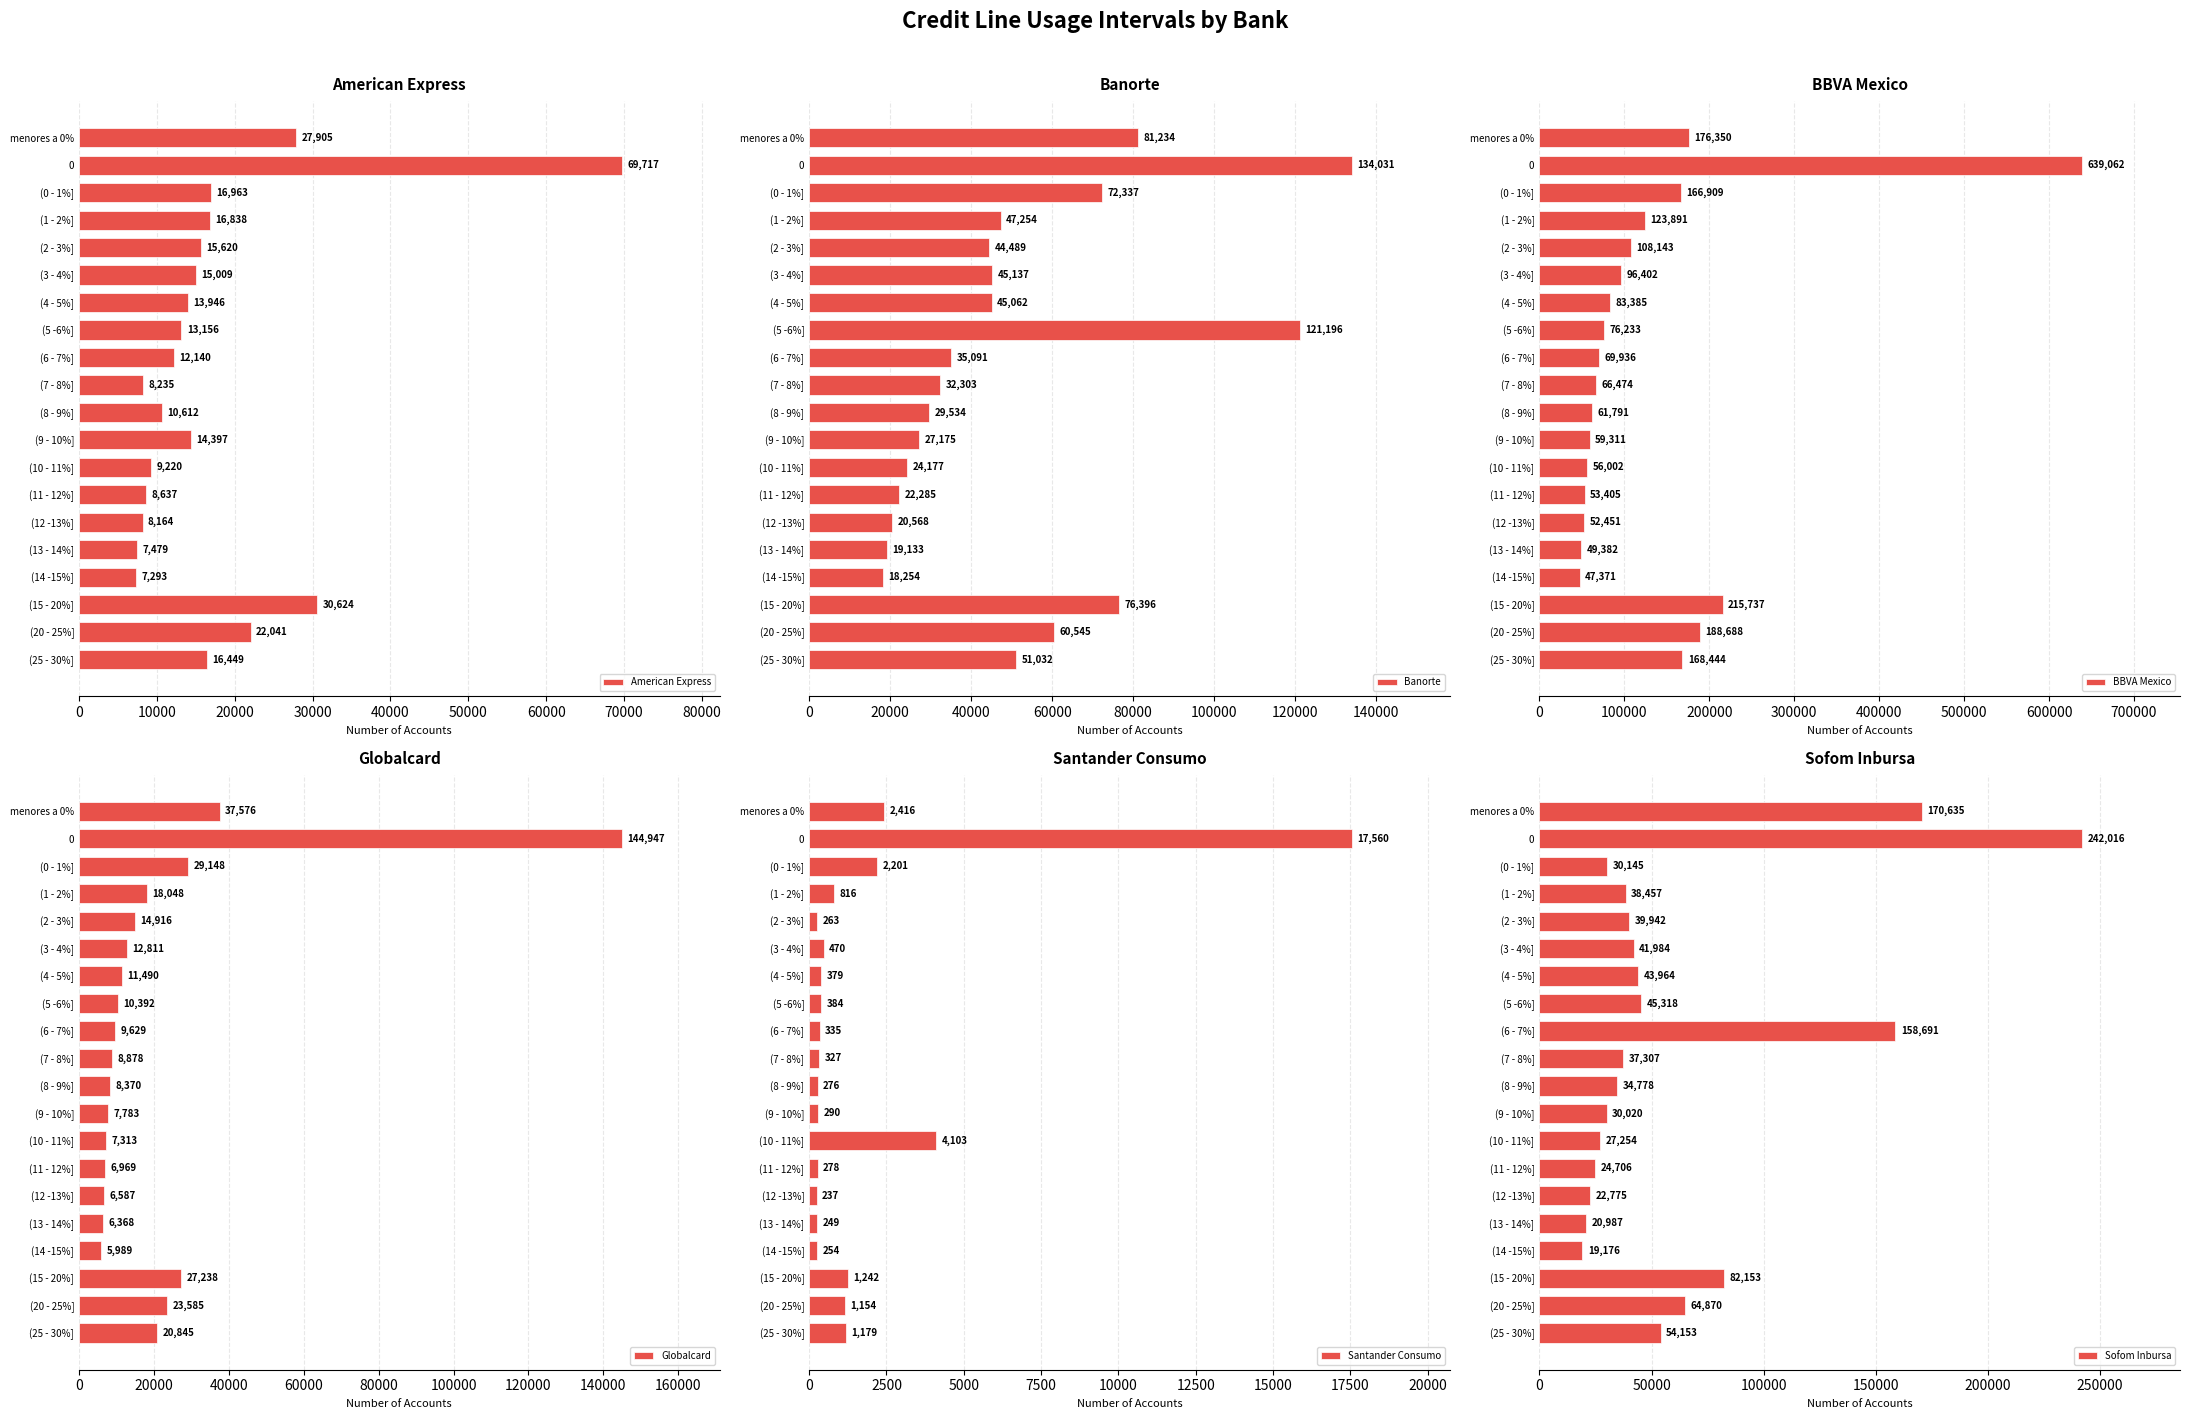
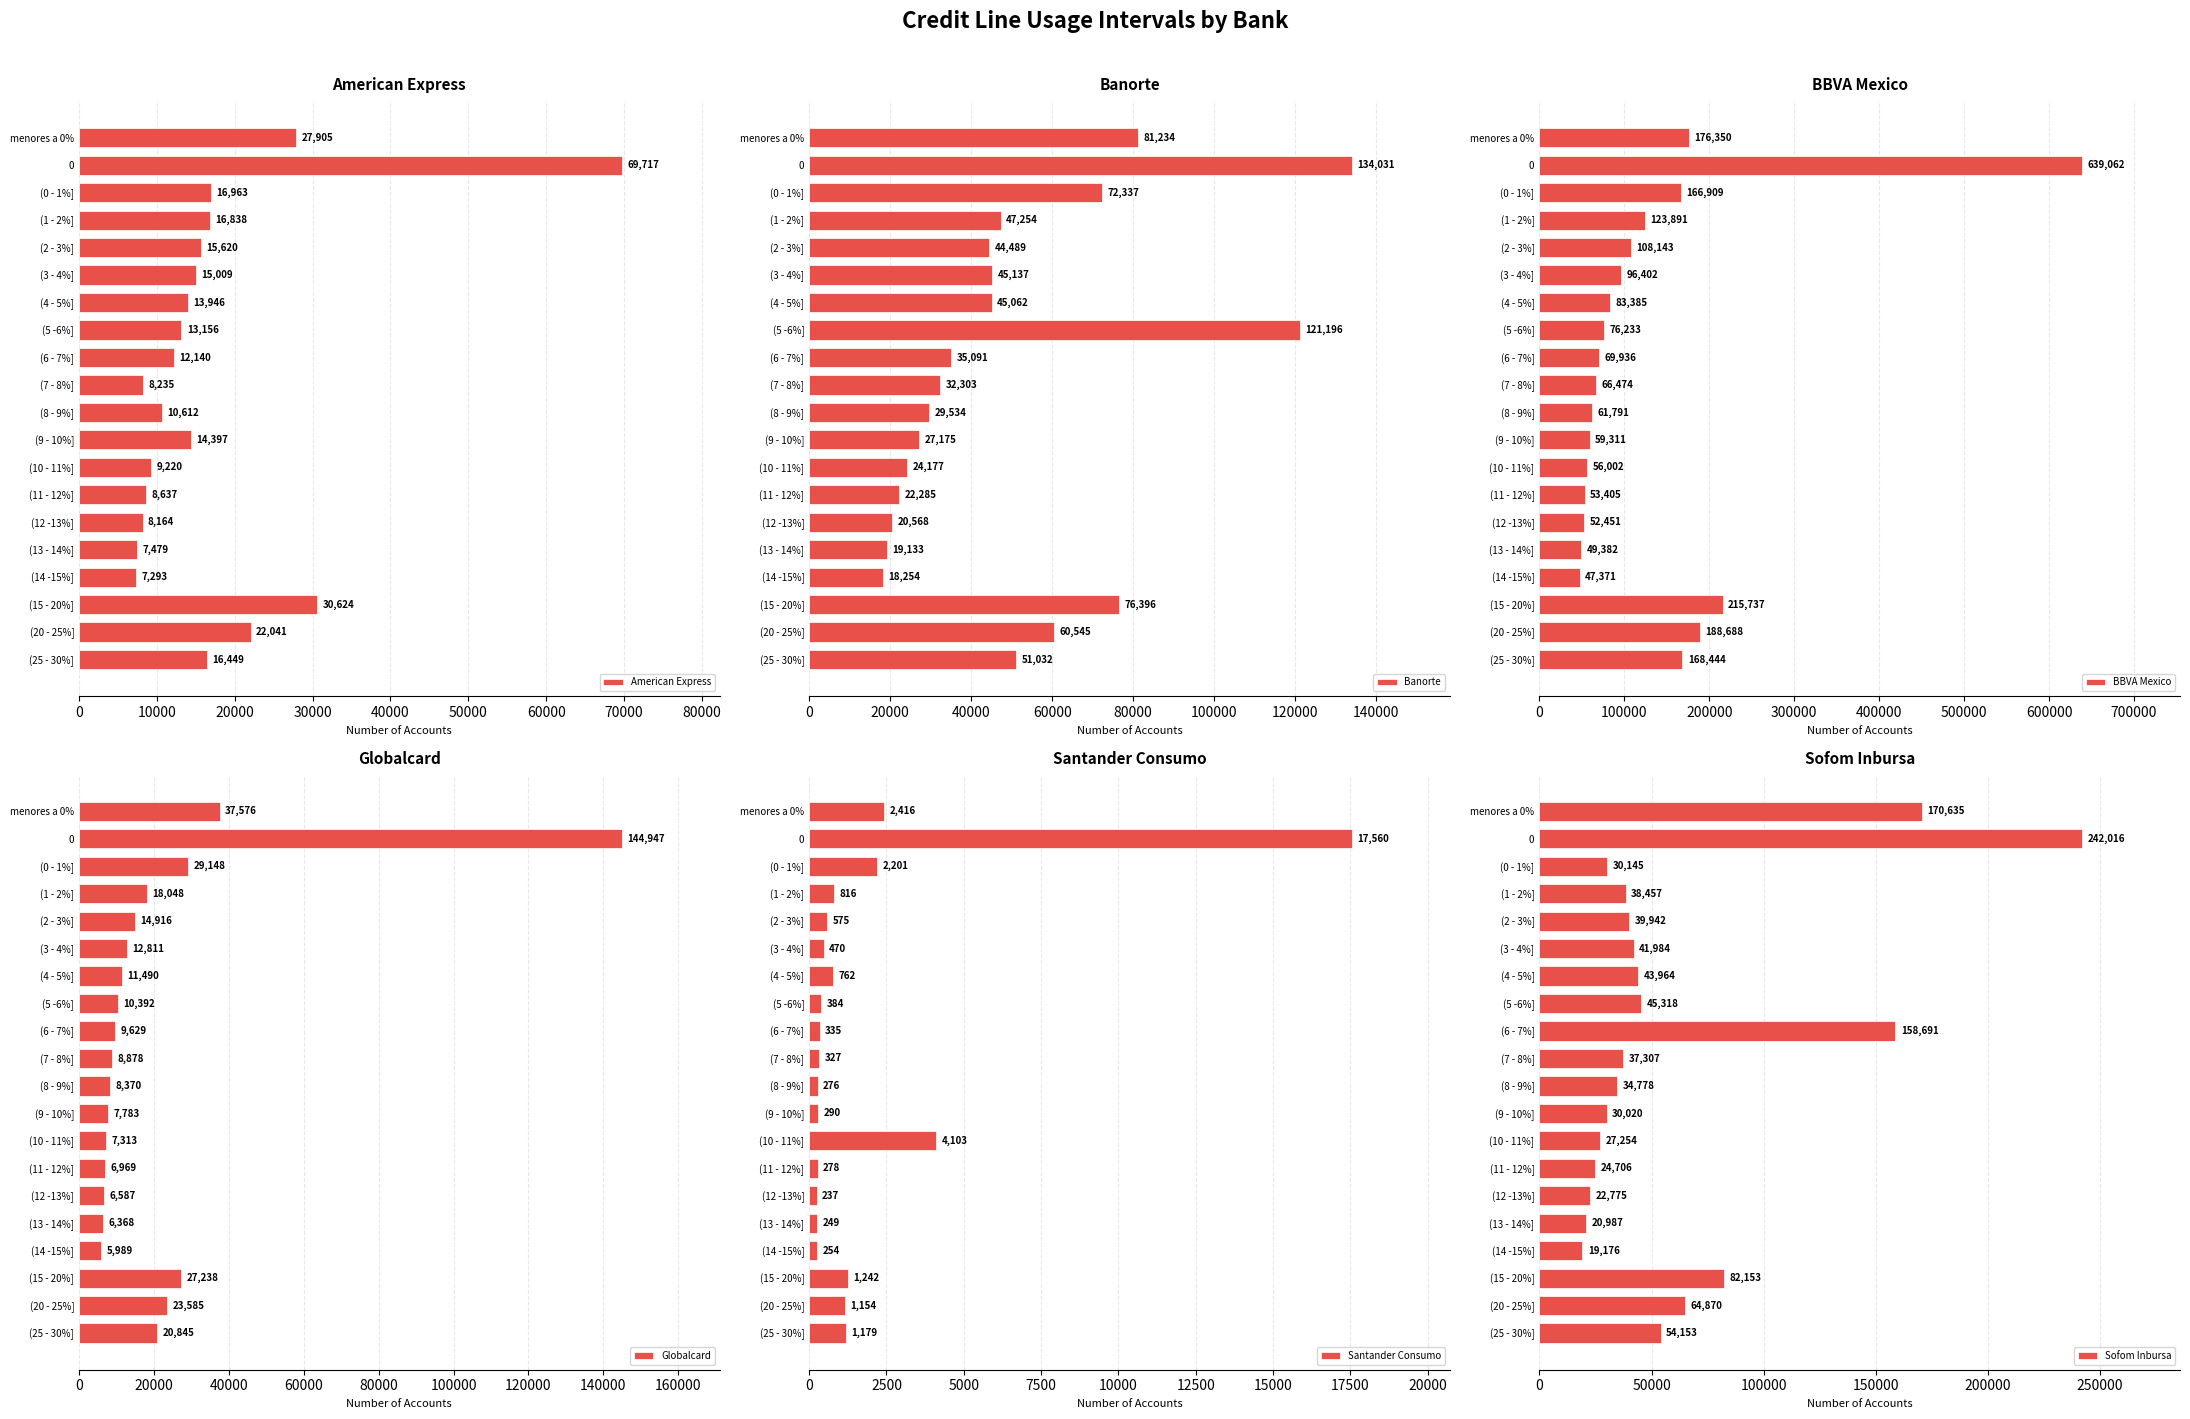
  {
    "American Express": {
      "menores a 0%": "27,905",
      "0": "69,717",
      "(0 - 1%]": "16,963",
      "(1 - 2%]": "16,838",
      "(2 - 3%]": "15,620",
      "(3 - 4%]": "15,009",
      "(4 - 5%]": "13,946",
      "(5 -6%]": "13,156",
      "(6 - 7%]": "12,140",
      "(7 - 8%]": "8,235",
      "(8 - 9%]": "10,612",
      "(9 - 10%]": "14,397",
      "(10 - 11%]": "9,220",
      "(11 - 12%]": "8,637",
      "(12 -13%]": "8,164",
      "(13 - 14%]": "7,479",
      "(14 -15%]": "7,293",
      "(15 - 20%]": "30,624",
      "(20 - 25%]": "22,041",
      "(25 - 30%]": "16,449"
    },
    "Banorte": {
      "menores a 0%": "81,234",
      "0": "134,031",
      "(0 - 1%]": "72,337",
      "(1 - 2%]": "47,254",
      "(2 - 3%]": "44,489",
      "(3 - 4%]": "45,137",
      "(4 - 5%]": "45,062",
      "(5 -6%]": "121,196",
      "(6 - 7%]": "35,091",
      "(7 - 8%]": "32,303",
      "(8 - 9%]": "29,534",
      "(9 - 10%]": "27,175",
      "(10 - 11%]": "24,177",
      "(11 - 12%]": "22,285",
      "(12 -13%]": "20,568",
      "(13 - 14%]": "19,133",
      "(14 -15%]": "18,254",
      "(15 - 20%]": "76,396",
      "(20 - 25%]": "60,545",
      "(25 - 30%]": "51,032"
    },
    "BBVA Mexico": {
      "menores a 0%": "176,350",
      "0": "639,062",
      "(0 - 1%]": "166,909",
      "(1 - 2%]": "123,891",
      "(2 - 3%]": "108,143",
      "(3 - 4%]": "96,402",
      "(4 - 5%]": "83,385",
      "(5 -6%]": "76,233",
      "(6 - 7%]": "69,936",
      "(7 - 8%]": "66,474",
      "(8 - 9%]": "61,791",
      "(9 - 10%]": "59,311",
      "(10 - 11%]": "56,002",
      "(11 - 12%]": "53,405",
      "(12 -13%]": "52,451",
      "(13 - 14%]": "49,382",
      "(14 -15%]": "47,371",
      "(15 - 20%]": "215,737",
      "(20 - 25%]": "188,688",
      "(25 - 30%]": "168,444"
    },
    "Globalcard": {
      "menores a 0%": "37,576",
      "0": "144,947",
      "(0 - 1%]": "29,148",
      "(1 - 2%]": "18,048",
      "(2 - 3%]": "14,916",
      "(3 - 4%]": "12,811",
      "(4 - 5%]": "11,490",
      "(5 -6%]": "10,392",
      "(6 - 7%]": "9,629",
      "(7 - 8%]": "8,878",
      "(8 - 9%]": "8,370",
      "(9 - 10%]": "7,783",
      "(10 - 11%]": "7,313",
      "(11 - 12%]": "6,969",
      "(12 -13%]": "6,587",
      "(13 - 14%]": "6,368",
      "(14 -15%]": "5,989",
      "(15 - 20%]": "27,238",
      "(20 - 25%]": "23,585",
      "(25 - 30%]": "20,845"
    },
    "Santander Consumo": {
      "menores a 0%": "2,416",
      "0": "17,560",
      "(0 - 1%]": "2,201",
      "(1 - 2%]": "816",
-     "(2 - 3%]": "263",
+     "(2 - 3%]": "575",
      "(3 - 4%]": "470",
-     "(4 - 5%]": "379",
+     "(4 - 5%]": "762",
      "(5 -6%]": "384",
      "(6 - 7%]": "335",
      "(7 - 8%]": "327",
      "(8 - 9%]": "276",
      "(9 - 10%]": "290",
      "(10 - 11%]": "4,103",
      "(11 - 12%]": "278",
      "(12 -13%]": "237",
      "(13 - 14%]": "249",
      "(14 -15%]": "254",
      "(15 - 20%]": "1,242",
      "(20 - 25%]": "1,154",
      "(25 - 30%]": "1,179"
    },
    "Sofom Inbursa": {
      "menores a 0%": "170,635",
      "0": "242,016",
      "(0 - 1%]": "30,145",
      "(1 - 2%]": "38,457",
      "(2 - 3%]": "39,942",
      "(3 - 4%]": "41,984",
      "(4 - 5%]": "43,964",
      "(5 -6%]": "45,318",
      "(6 - 7%]": "158,691",
      "(7 - 8%]": "37,307",
      "(8 - 9%]": "34,778",
      "(9 - 10%]": "30,020",
      "(10 - 11%]": "27,254",
      "(11 - 12%]": "24,706",
      "(12 -13%]": "22,775",
      "(13 - 14%]": "20,987",
      "(14 -15%]": "19,176",
      "(15 - 20%]": "82,153",
      "(20 - 25%]": "64,870",
      "(25 - 30%]": "54,153"
    }
  }
